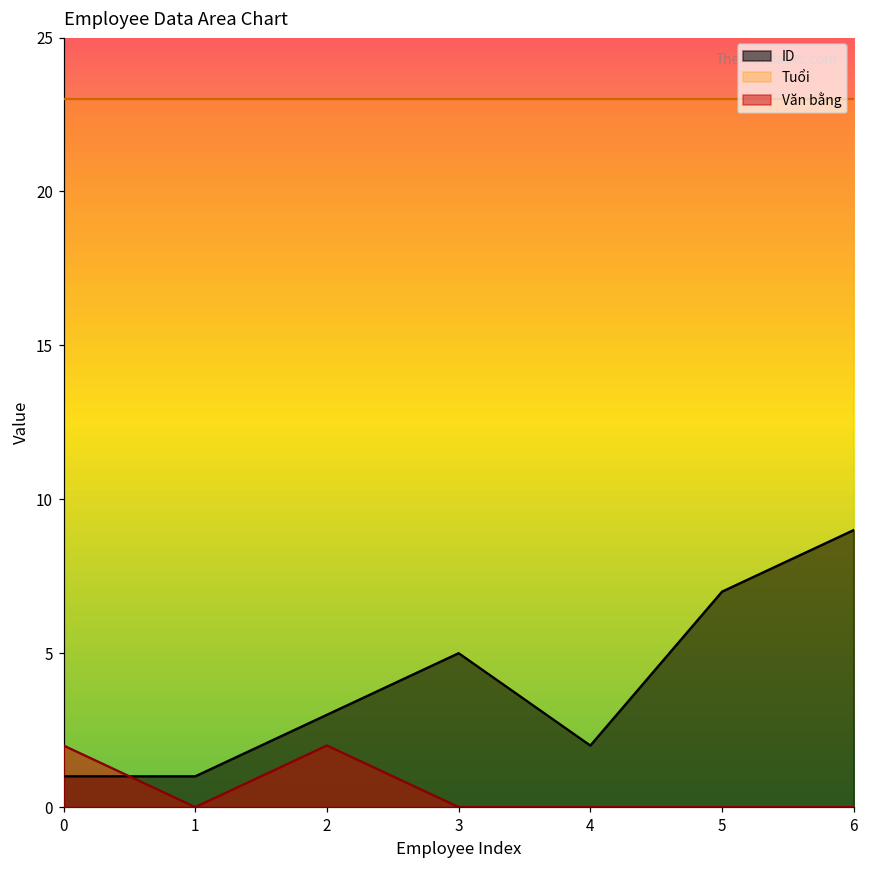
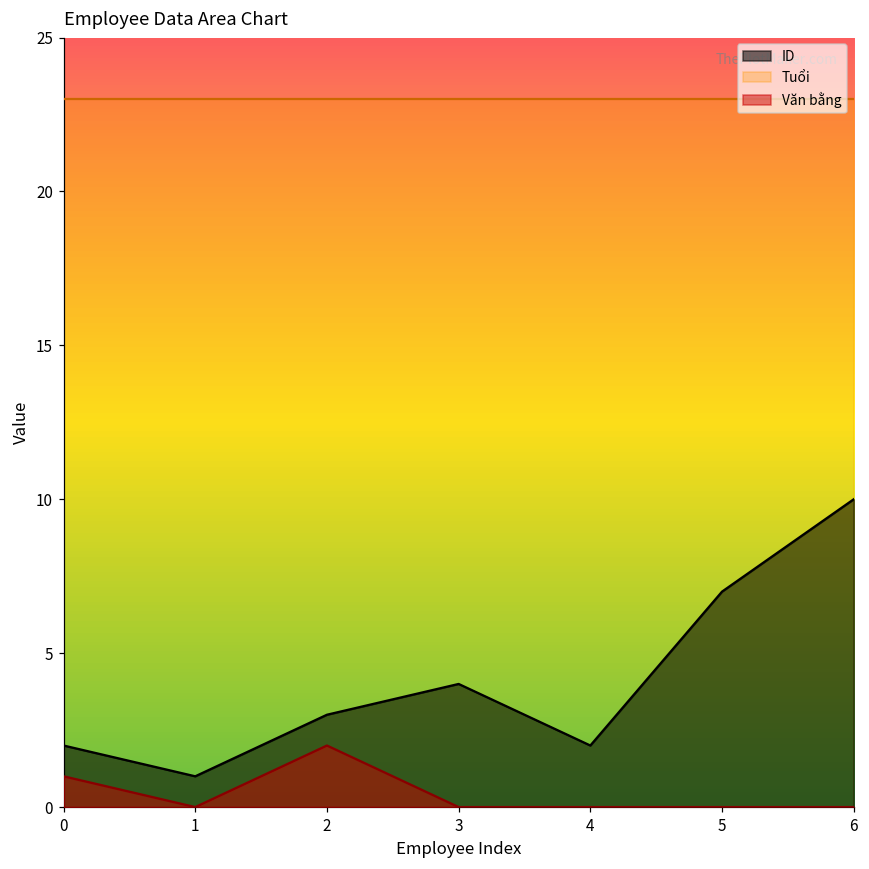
  {
    "ID": {
-     "0": 1,
+     "0": 2,
      "1": 1,
      "2": 3,
-     "3": 5,
+     "3": 4,
      "4": 2,
      "5": 7,
-     "6": 9
+     "6": 10
    },
    "Tuổi": {
      "0": 23,
      "1": 23,
      "2": 23,
      "3": 23,
      "4": 23,
      "5": 23,
      "6": 23
    },
    "Văn bằng": {
-     "0": 2,
+     "0": 1,
      "1": 0,
      "2": 2,
      "3": 0,
      "4": 0,
      "5": 0,
      "6": 0
    }
  }
